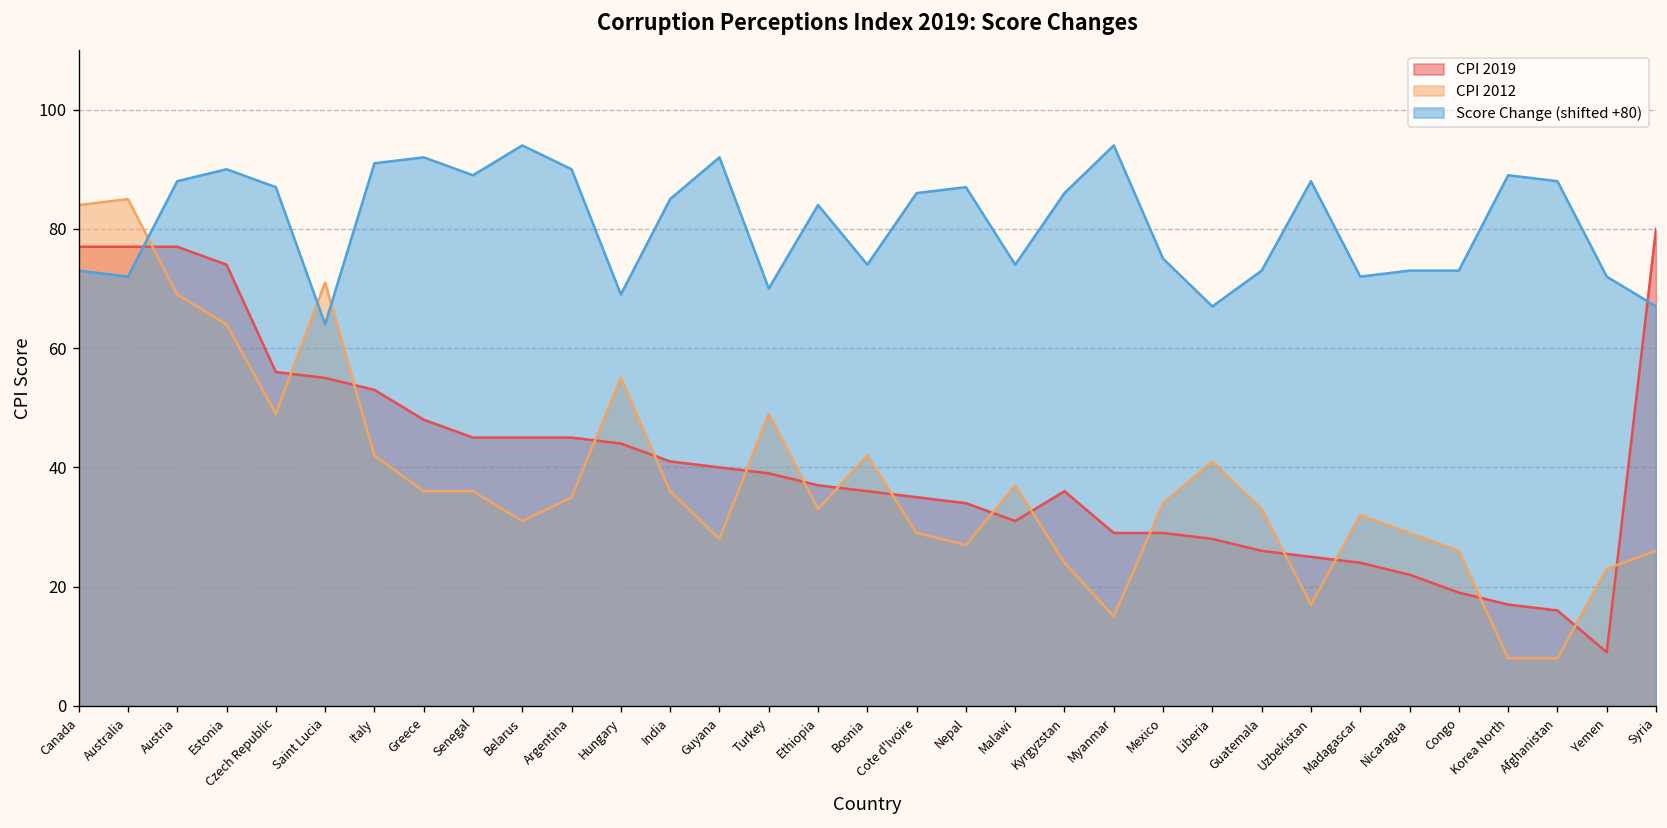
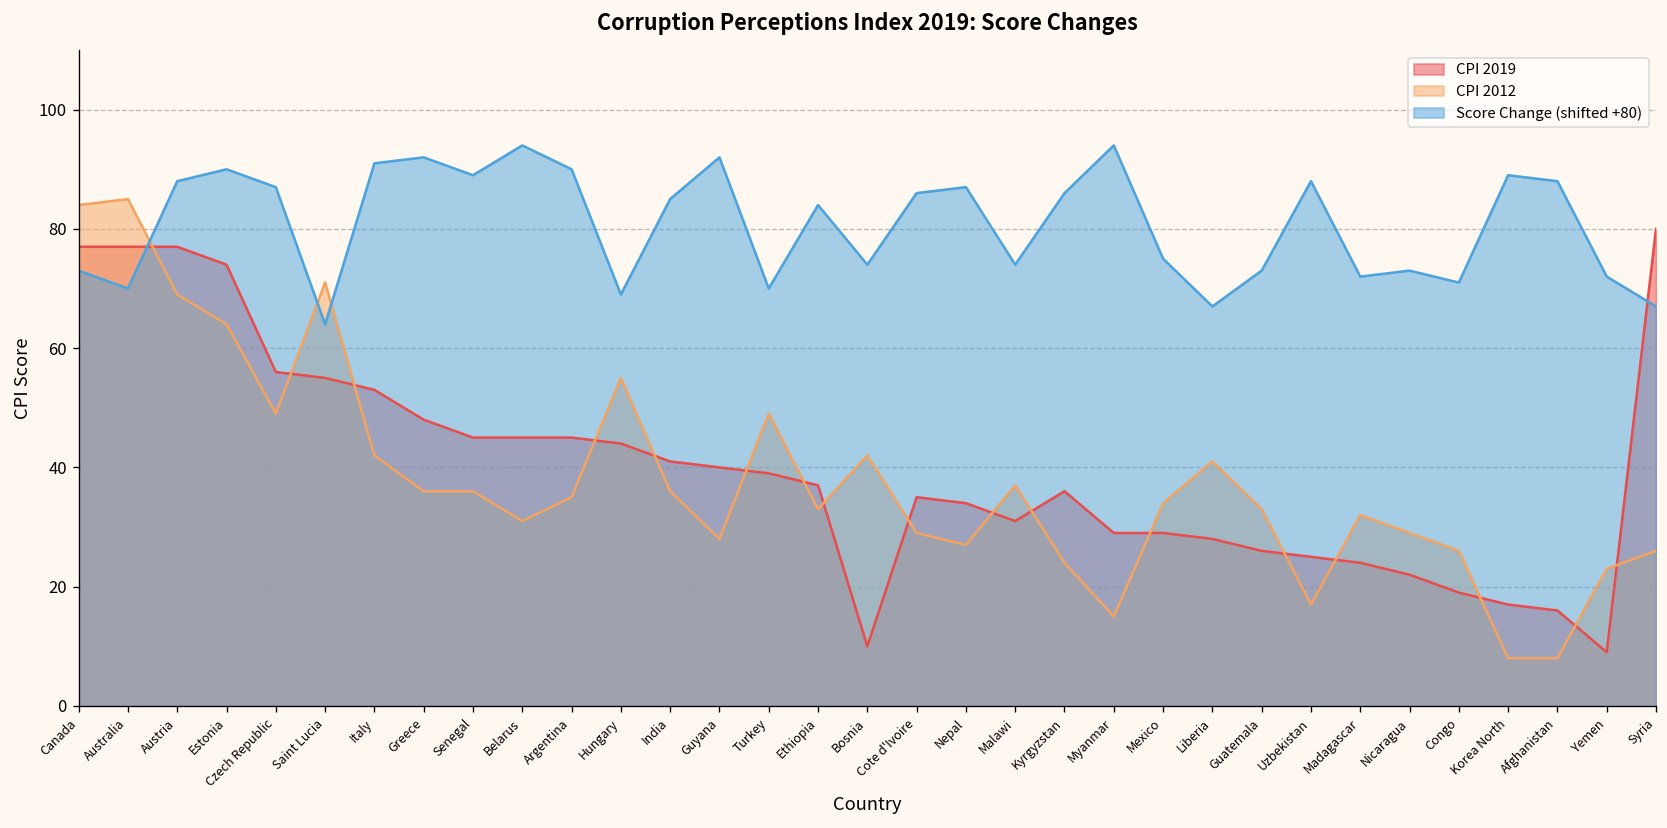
  {
    "CPI 2019": {
      "Canada": 77,
      "Australia": 77,
      "Austria": 77,
      "Estonia": 74,
      "Czech Republic": 56,
      "Saint Lucia": 55,
      "Italy": 53,
      "Greece": 48,
      "Senegal": 45,
      "Belarus": 45,
      "Argentina": 45,
      "Hungary": 44,
      "India": 41,
      "Guyana": 40,
      "Turkey": 39,
      "Ethiopia": 37,
-     "Bosnia": 36,
+     "Bosnia": 10,
      "Cote d'Ivoire": 35,
      "Nepal": 34,
      "Malawi": 31,
      "Kyrgyzstan": 36,
      "Myanmar": 29,
      "Mexico": 29,
      "Liberia": 28,
      "Guatemala": 26,
      "Uzbekistan": 25,
      "Madagascar": 24,
      "Nicaragua": 22,
      "Congo": 19,
      "Korea North": 17,
      "Afghanistan": 16,
      "Yemen": 9,
      "Syria": 80
    },
    "CPI 2012": {
      "Canada": 84,
      "Australia": 85,
      "Austria": 69,
      "Estonia": 64,
      "Czech Republic": 49,
      "Saint Lucia": 71,
      "Italy": 42,
      "Greece": 36,
      "Senegal": 36,
      "Belarus": 31,
      "Argentina": 35,
      "Hungary": 55,
      "India": 36,
      "Guyana": 28,
      "Turkey": 49,
      "Ethiopia": 33,
      "Bosnia": 42,
      "Cote d'Ivoire": 29,
      "Nepal": 27,
      "Malawi": 37,
      "Kyrgyzstan": 24,
      "Myanmar": 15,
      "Mexico": 34,
      "Liberia": 41,
      "Guatemala": 33,
      "Uzbekistan": 17,
      "Madagascar": 32,
      "Nicaragua": 29,
      "Congo": 26,
      "Korea North": 8,
      "Afghanistan": 8,
      "Yemen": 23,
      "Syria": 26
    },
    "Score Change (shifted +80)": {
      "Canada": 73,
-     "Australia": 72,
+     "Australia": 70,
      "Austria": 88,
      "Estonia": 90,
      "Czech Republic": 87,
      "Saint Lucia": 64,
      "Italy": 91,
      "Greece": 92,
      "Senegal": 89,
      "Belarus": 94,
      "Argentina": 90,
      "Hungary": 69,
      "India": 85,
      "Guyana": 92,
      "Turkey": 70,
      "Ethiopia": 84,
      "Bosnia": 74,
      "Cote d'Ivoire": 86,
      "Nepal": 87,
      "Malawi": 74,
      "Kyrgyzstan": 86,
      "Myanmar": 94,
      "Mexico": 75,
      "Liberia": 67,
      "Guatemala": 73,
      "Uzbekistan": 88,
      "Madagascar": 72,
      "Nicaragua": 73,
-     "Congo": 73,
+     "Congo": 71,
      "Korea North": 89,
      "Afghanistan": 88,
      "Yemen": 72,
      "Syria": 67
    }
  }
